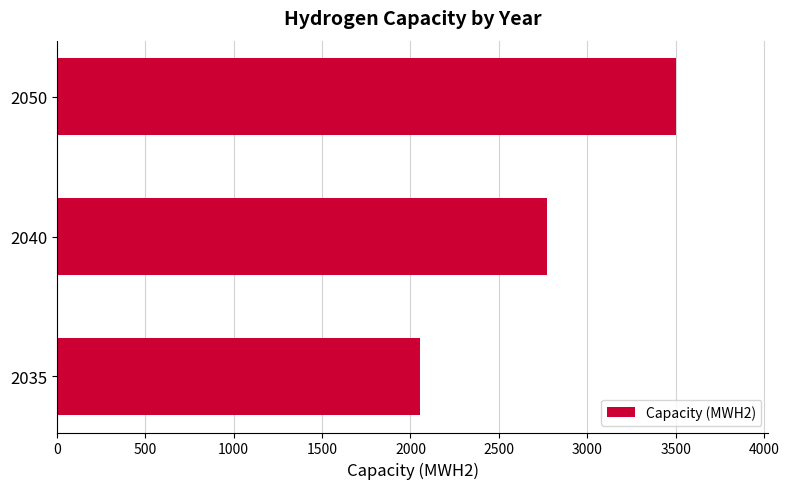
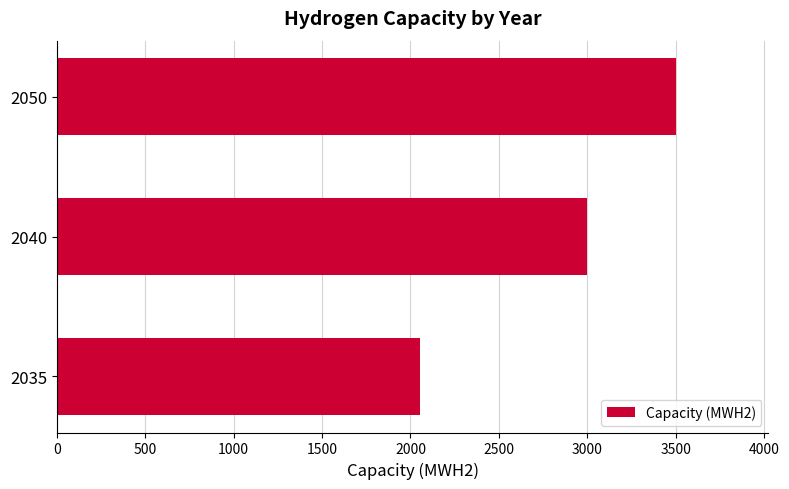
  {
    "2050": 3500,
-   "2040": 2780,
+   "2040": 3000,
    "2035": 2060
  }
